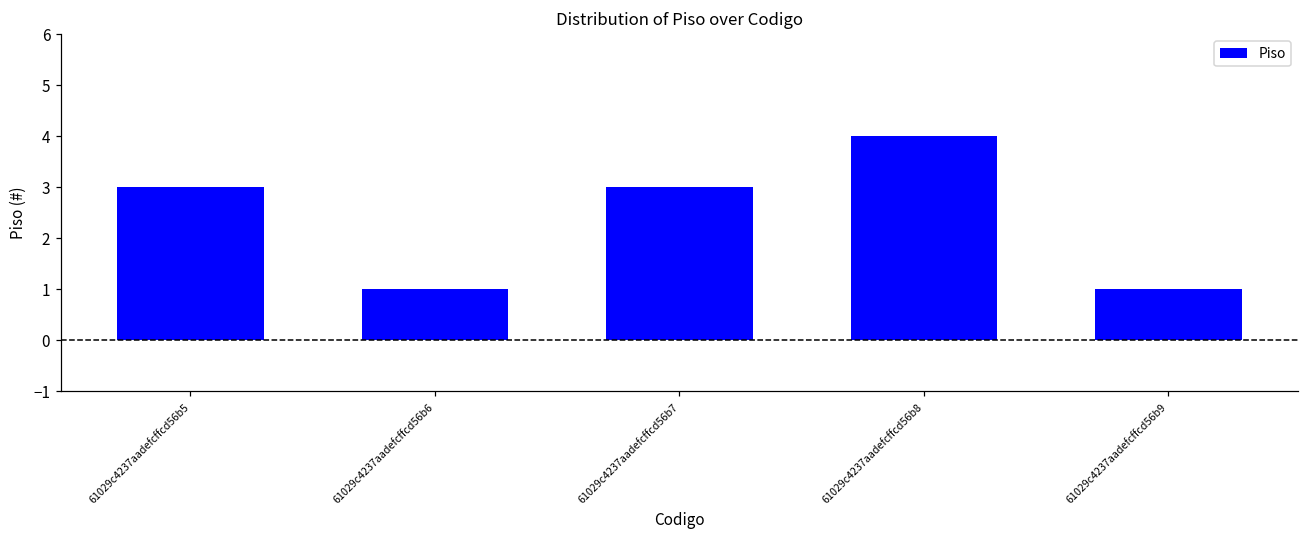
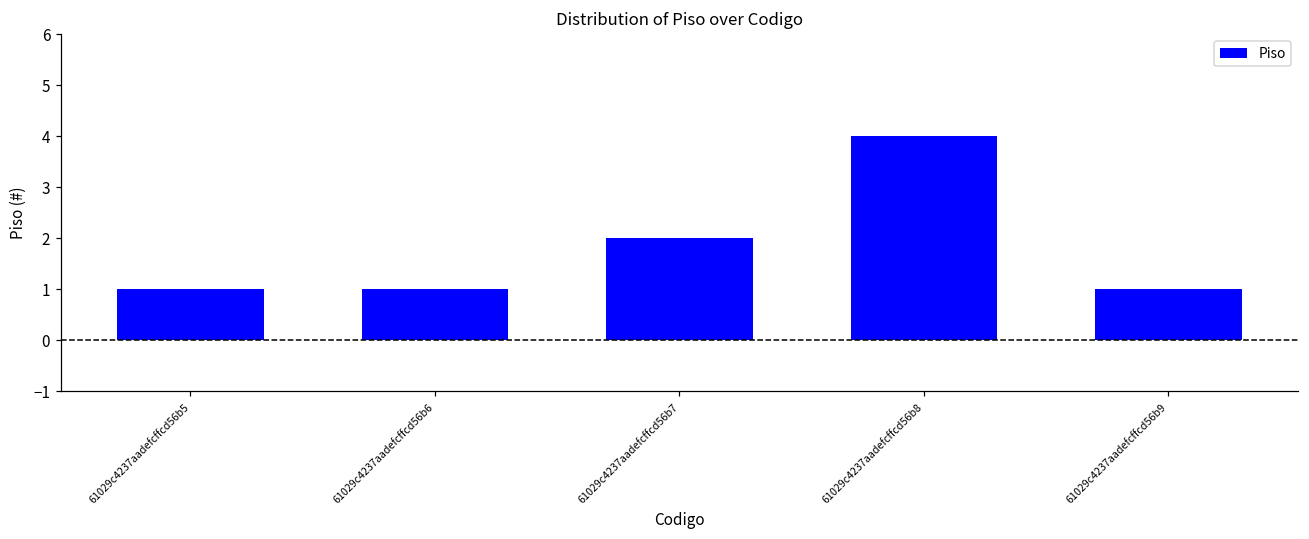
  {
-   "61029c4237aadefcffcd56b5": 3,
+   "61029c4237aadefcffcd56b5": 1,
    "61029c4237aadefcffcd56b6": 1,
-   "61029c4237aadefcffcd56b7": 3,
+   "61029c4237aadefcffcd56b7": 2,
    "61029c4237aadefcffcd56b8": 4,
    "61029c4237aadefcffcd56b9": 1
  }
